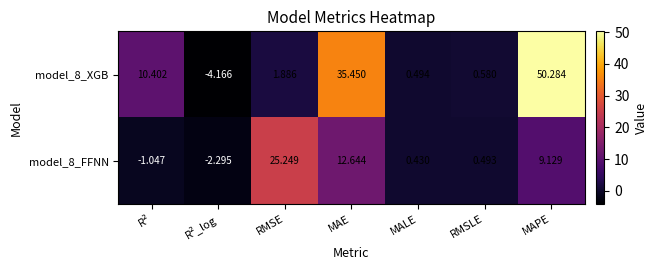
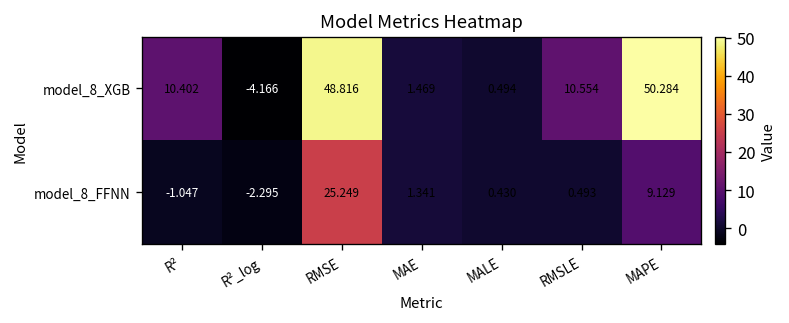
  {
    "model_8_XGB": {
      "R²": 10.402,
      "R²_log": -4.166,
-     "RMSE": 1.886,
-     "MAE": 35.450,
-     "RMSLE": 0.580,
+     "RMSE": 48.816,
+     "MAE": 1.469,
+     "RMSLE": 10.554,
      "MAPE": 50.284
    },
    "model_8_FFNN": {
      "R²": -1.047,
      "R²_log": -2.295,
      "RMSE": 25.249,
-     "MAE": 12.644,
+     "MAE": 1.341,
      "MAPE": 9.129
    }
  }
